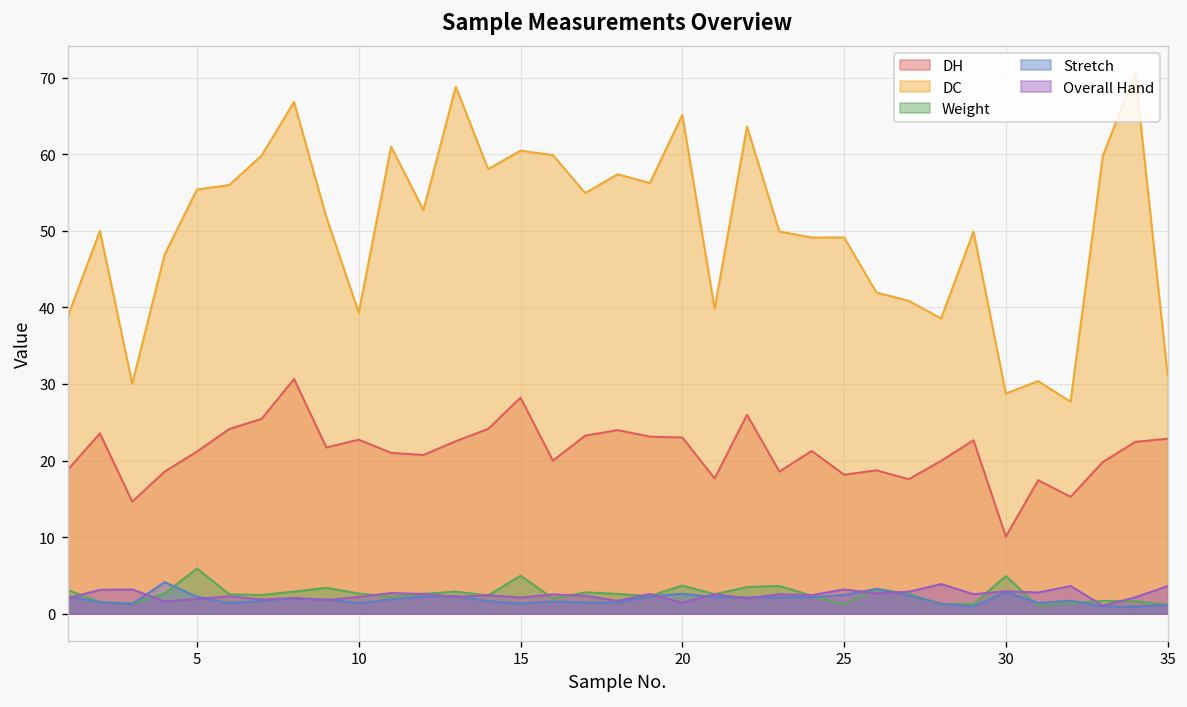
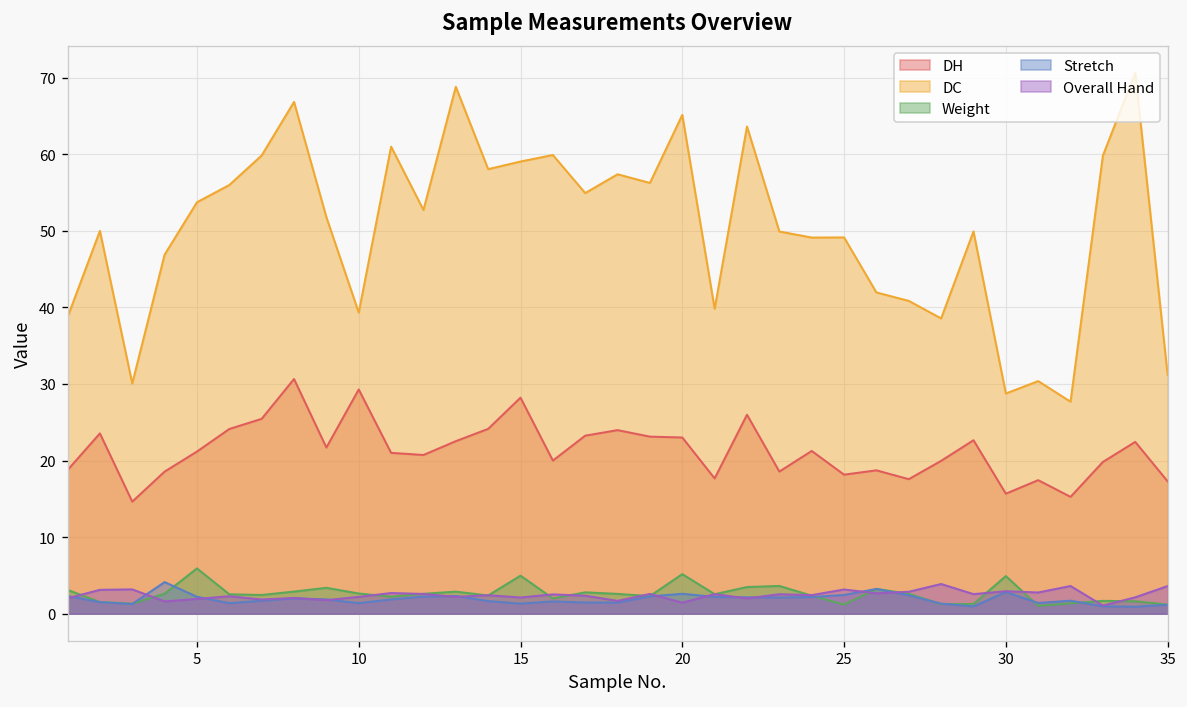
  {
    "DH": {
      "5": 21,
-     "10": 23,
+     "10": 29,
      "15": 28,
      "20": 23,
      "25": 18,
-     "30": 10,
-     "35": 23
+     "30": 16,
+     "35": 17
    },
    "DC": {
-     "5": 55,
+     "5": 54,
      "10": 39,
-     "15": 60,
+     "15": 59,
      "20": 65,
      "25": 49,
      "30": 29,
      "35": 31
    },
    "Weight": {
      "5": 6,
      "10": 3,
      "15": 5,
-     "20": 4,
+     "20": 5,
      "25": 1,
      "30": 5
    }
  }
